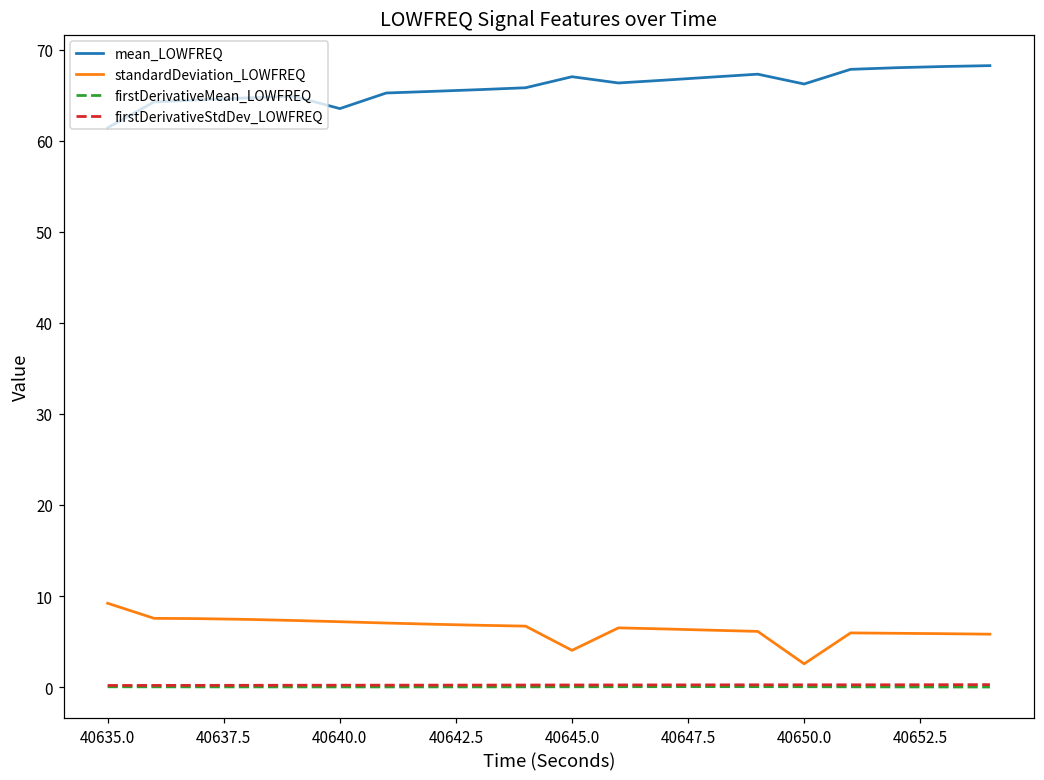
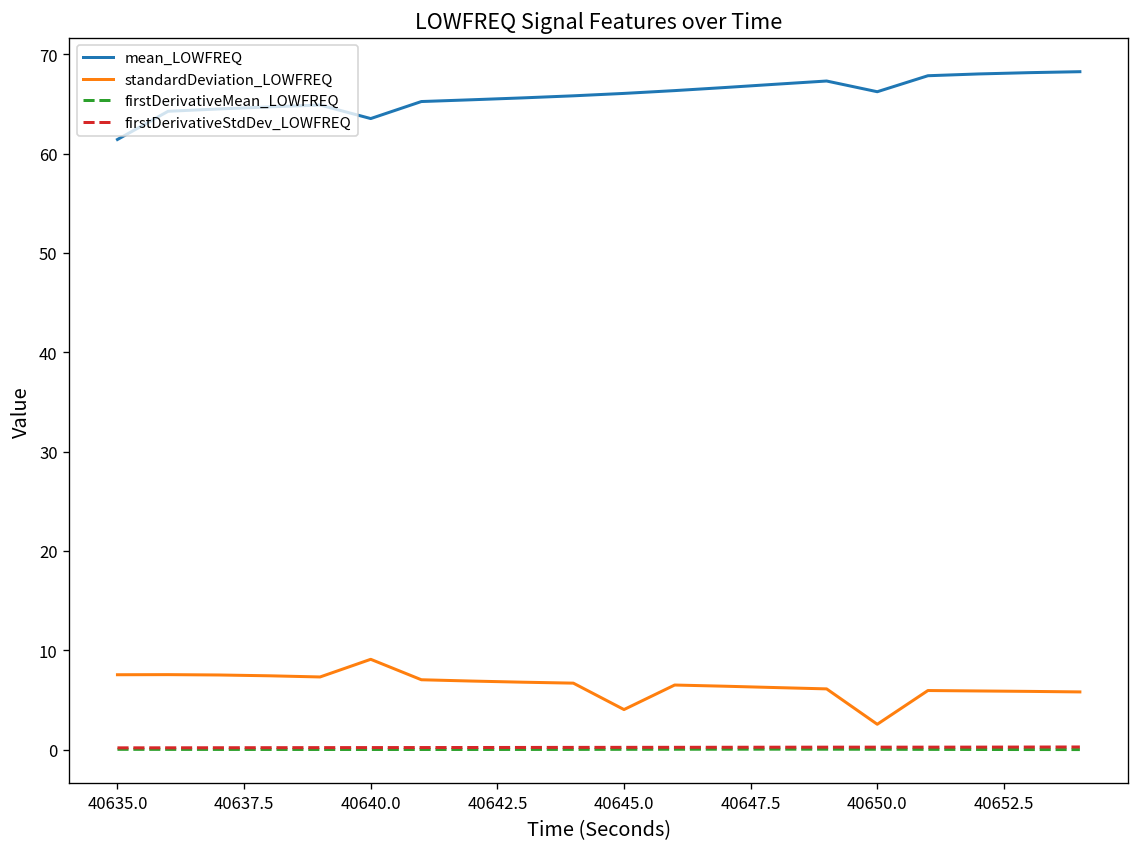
  {
    "mean_LOWFREQ": {
      "40640.0": 64,
-     "40645.0": 67,
+     "40645.0": 66,
      "40650.0": 66
    },
    "standardDeviation_LOWFREQ": {
-     "40635.0": 9,
-     "40640.0": 7,
+     "40635.0": 8,
+     "40640.0": 9,
      "40645.0": 4,
      "40650.0": 3
    }
  }
